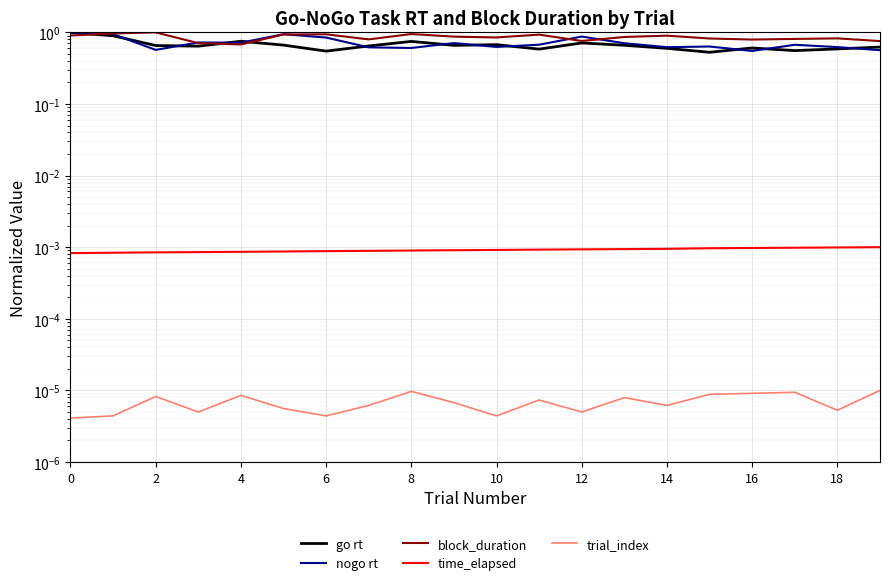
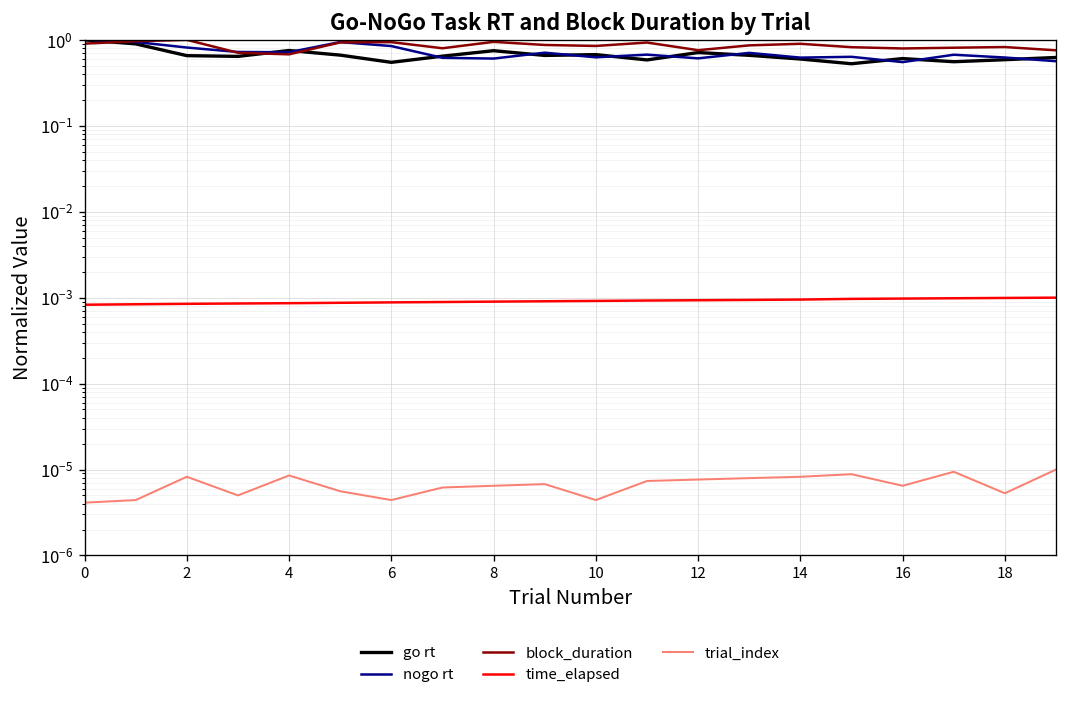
  {
    "go rt": {
      "2": 0.7,
      "6": 0.5,
      "8": 0.7,
      "16": 0.6
    },
    "nogo rt": {
-     "2": 0.6,
+     "2": 0.8,
      "6": 0.8,
      "8": 0.6,
-     "12": 0.9,
+     "12": 0.6,
      "16": 0.6
    },
    "block_duration": {
      "0": 0.9,
      "2": 1.0,
      "6": 0.9,
      "8": 0.9,
      "10": 0.8,
      "14": 0.9,
      "16": 0.8,
      "18": 0.8
    },
    "time_elapsed": {
      "0": 0.0008,
      "2": 0.0008,
      "4": 0.0009,
      "6": 0.0009,
      "8": 0.0009,
      "10": 0.0009,
      "12": 0.0009,
      "14": 0.0010,
      "16": 0.0010,
      "18": 0.0010
    },
    "trial_index": {
      "0": 0.000004,
      "2": 0.000008,
      "4": 0.000009,
      "6": 0.000004,
-     "8": 0.000010,
+     "8": 0.000006,
      "10": 0.000004,
-     "12": 0.000005,
-     "14": 0.000006,
-     "16": 0.000009,
+     "12": 0.000008,
+     "14": 0.000008,
+     "16": 0.000006,
      "18": 0.000005
    }
  }
